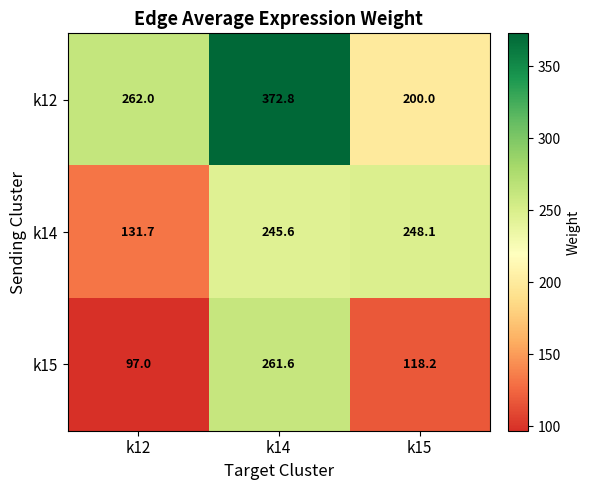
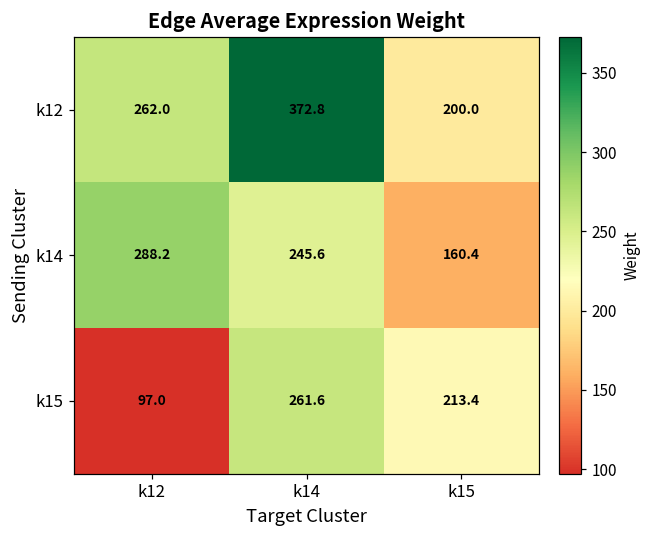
  {
    "k12": {
      "k12": 262.0,
      "k14": 372.8,
      "k15": 200.0
    },
    "k14": {
-     "k12": 131.7,
+     "k12": 288.2,
      "k14": 245.6,
-     "k15": 248.1
+     "k15": 160.4
    },
    "k15": {
      "k12": 97.0,
      "k14": 261.6,
-     "k15": 118.2
+     "k15": 213.4
    }
  }
